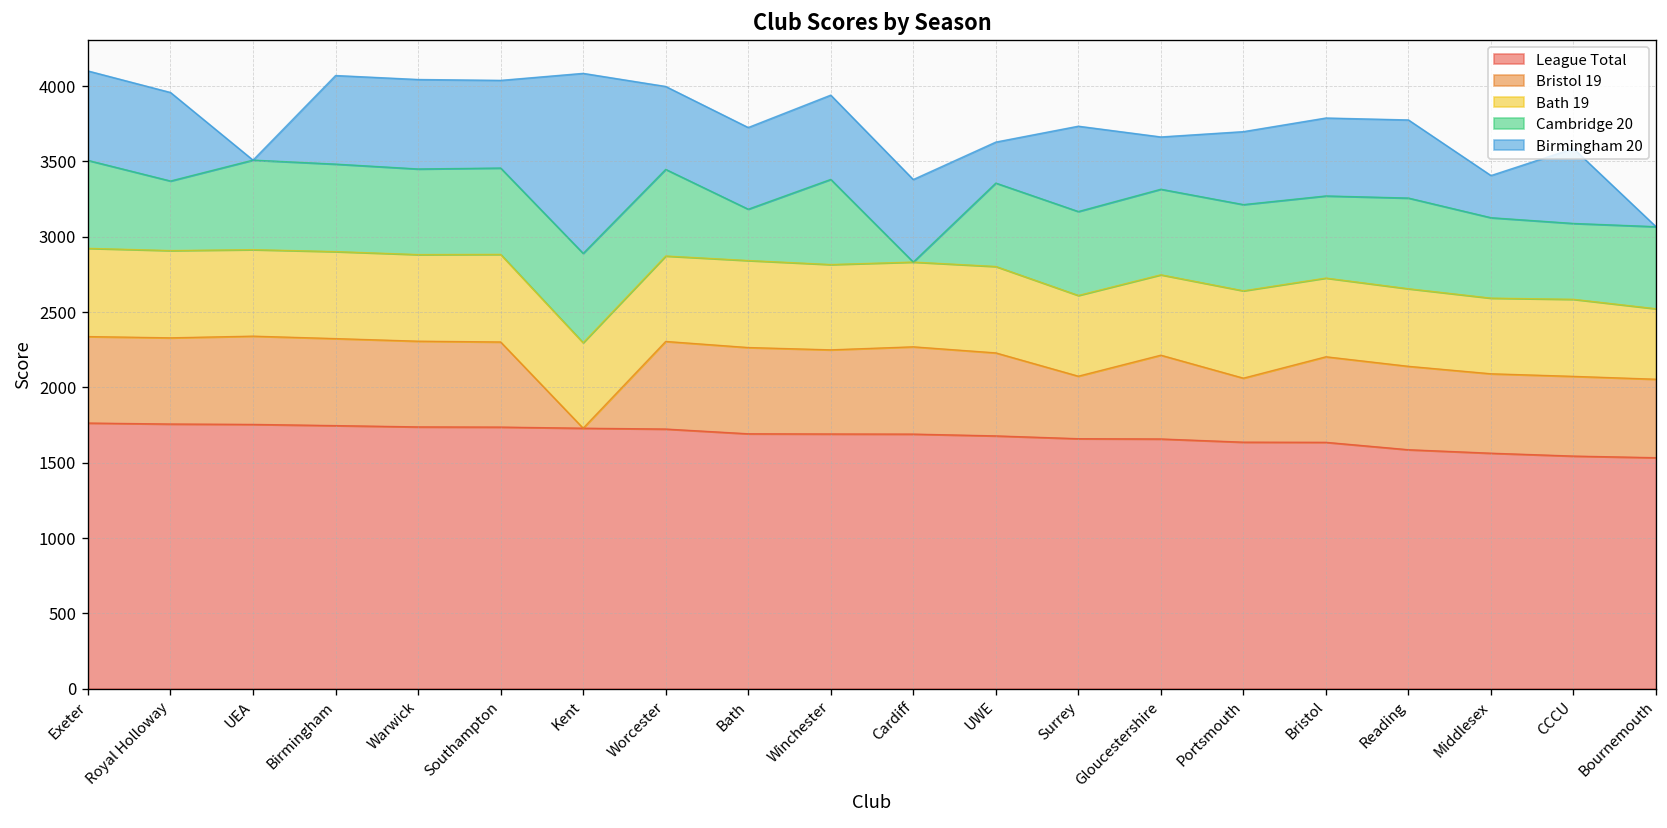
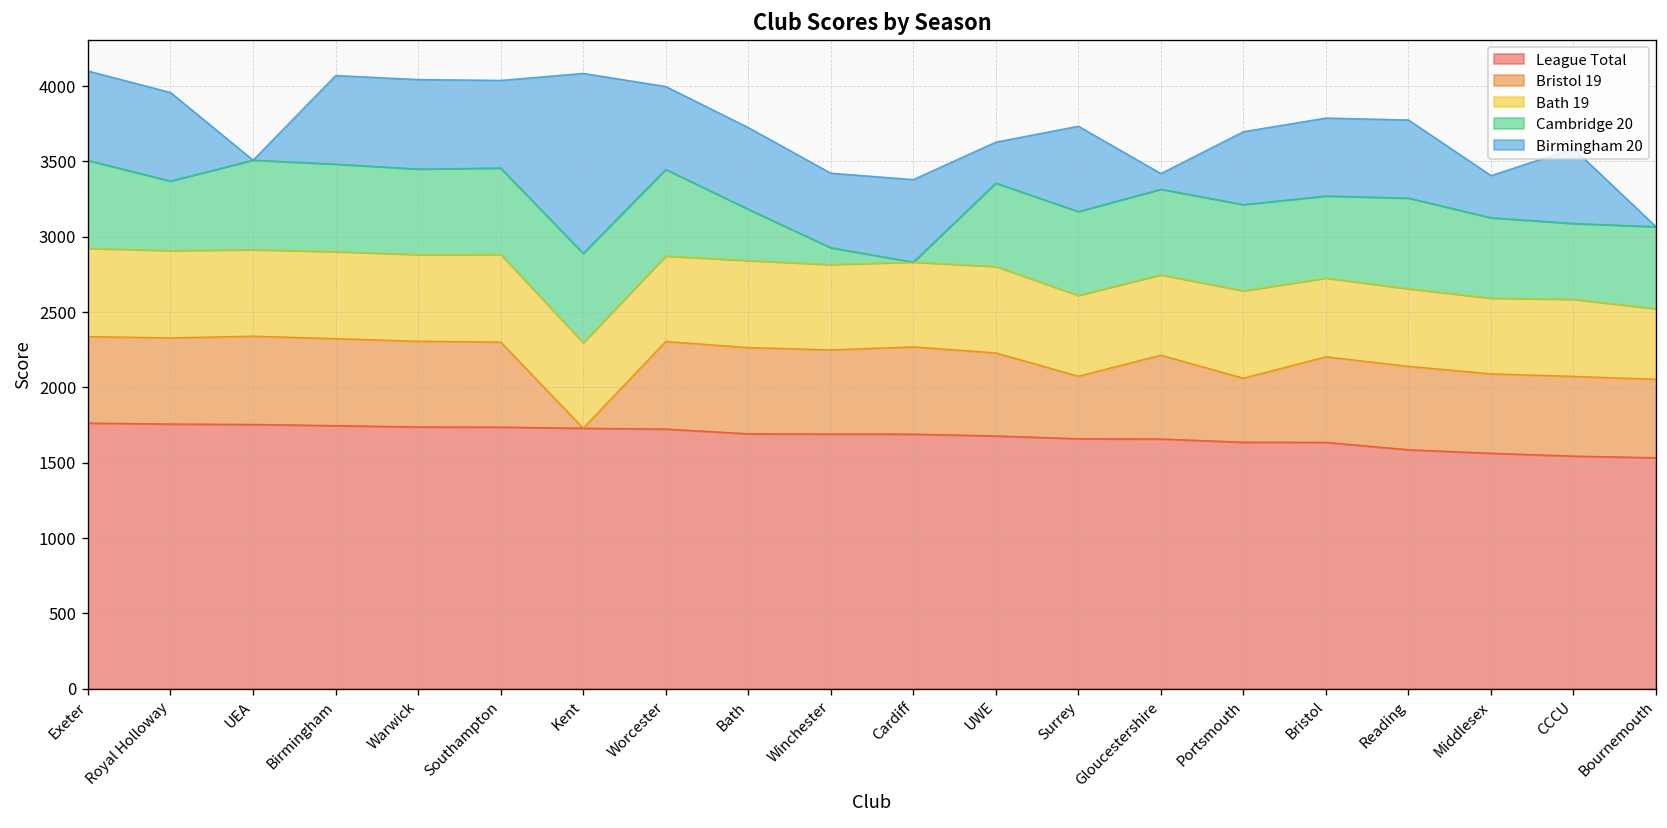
  {
    "Cambridge 20": {
      "Exeter": 580,
      "Royal Holloway": 460,
      "Birmingham": 580,
      "Warwick": 570,
      "Southampton": 570,
      "Kent": 590,
      "Worcester": 580,
      "Bath": 340,
-     "Winchester": 570,
+     "Winchester": 110,
      "UWE": 550,
      "Surrey": 560,
      "Gloucestershire": 570,
      "Portsmouth": 570,
      "Bristol": 550,
      "Reading": 600,
      "Middlesex": 530,
      "CCCU": 500
    },
    "Birmingham 20": {
      "Exeter": 590,
      "Royal Holloway": 590,
      "Birmingham": 590,
      "Warwick": 590,
      "Southampton": 580,
      "Kent": 1200,
      "Worcester": 550,
      "Bath": 540,
-     "Winchester": 560,
+     "Winchester": 500,
      "Cardiff": 550,
      "UWE": 270,
      "Surrey": 570,
-     "Gloucestershire": 350,
+     "Gloucestershire": 100,
      "Portsmouth": 480,
      "Bristol": 520,
      "Reading": 520,
      "Middlesex": 280
    }
  }
